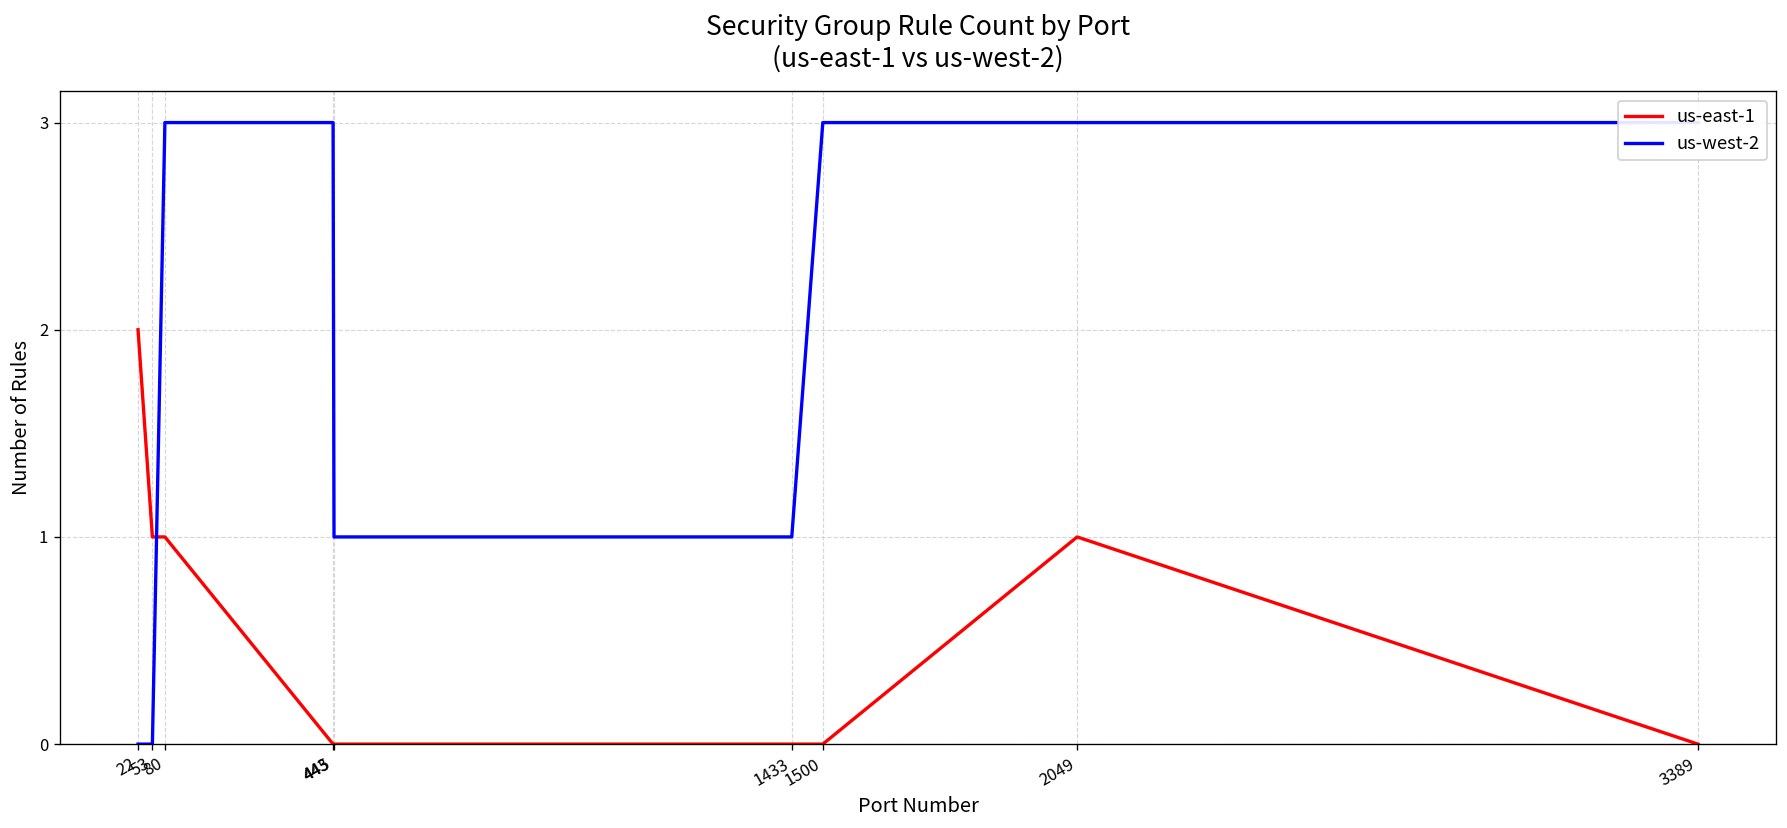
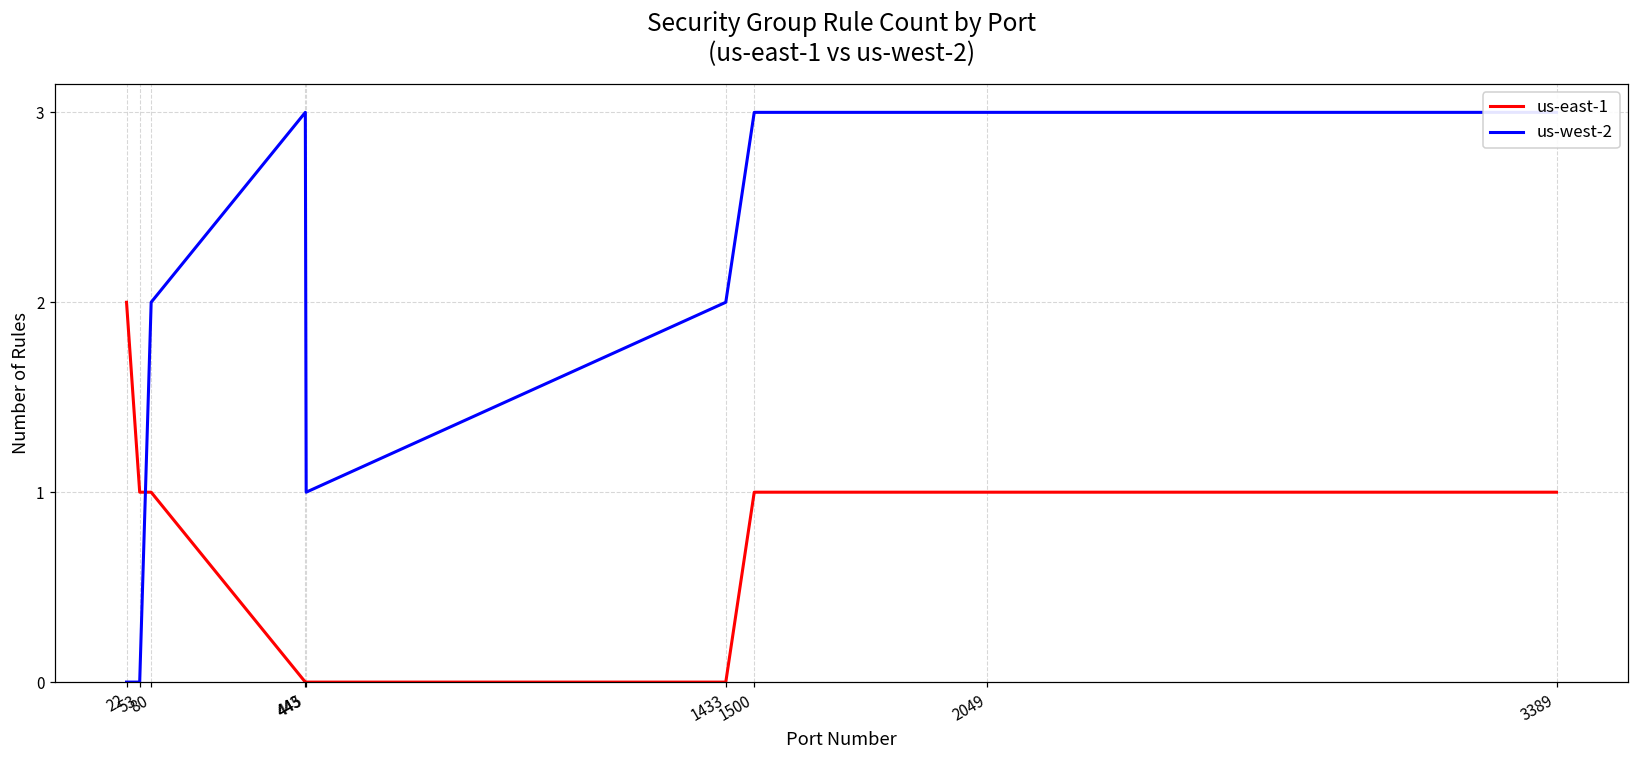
  {
    "us-east-1": {
      "22": 2,
      "53": 1,
      "80": 1,
      "443": 0,
      "445": 0,
      "1433": 0,
-     "1500": 0,
+     "1500": 1,
      "2049": 1,
-     "3389": 0
+     "3389": 1
    },
    "us-west-2": {
      "22": 0,
      "53": 0,
-     "80": 3,
+     "80": 2,
      "443": 3,
      "445": 1,
-     "1433": 1,
+     "1433": 2,
      "1500": 3,
      "2049": 3
    }
  }
